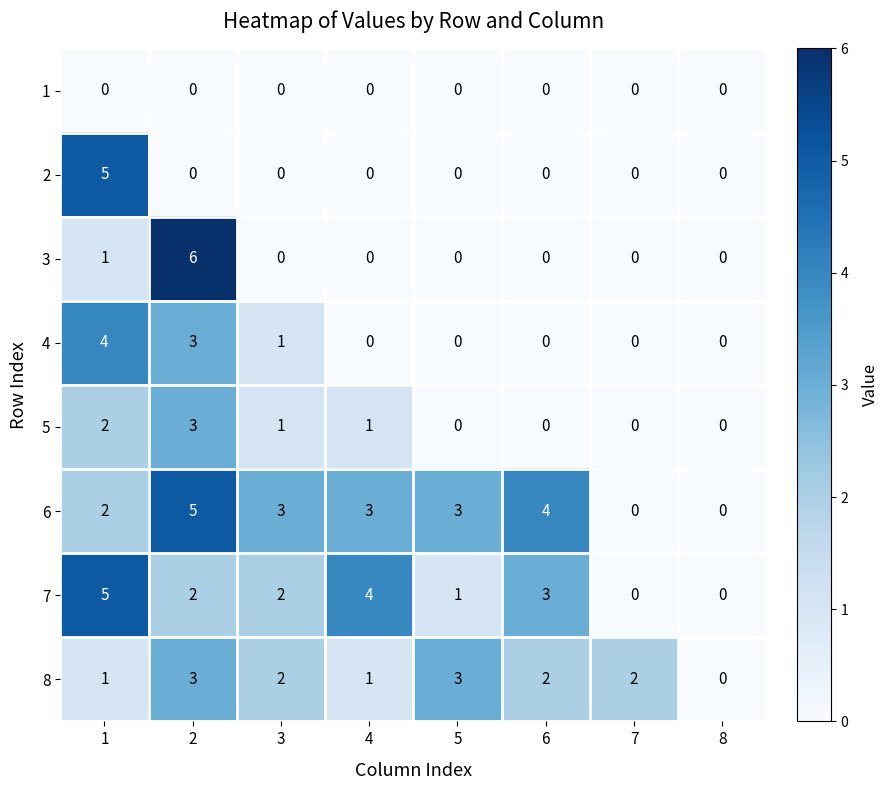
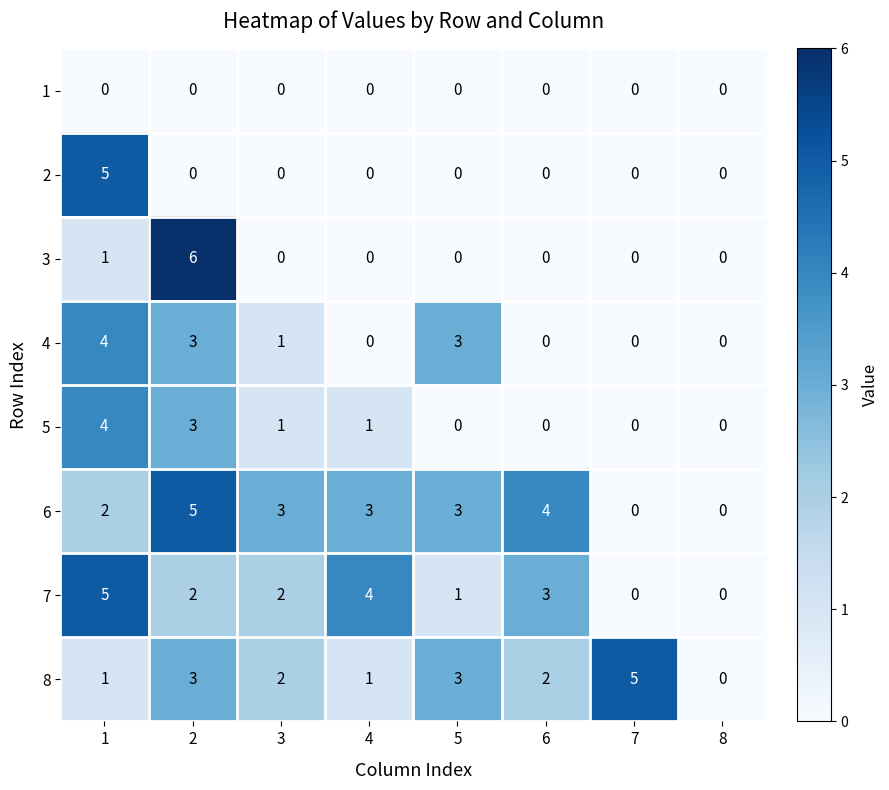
  {
    "1": {
      "1": 0,
      "2": 0,
      "3": 0,
      "4": 0,
      "5": 0,
      "6": 0,
      "7": 0,
      "8": 0
    },
    "2": {
      "1": 5,
      "2": 0,
      "3": 0,
      "4": 0,
      "5": 0,
      "6": 0,
      "7": 0,
      "8": 0
    },
    "3": {
      "1": 1,
      "2": 6,
      "3": 0,
      "4": 0,
      "5": 0,
      "6": 0,
      "7": 0,
      "8": 0
    },
    "4": {
      "1": 4,
      "2": 3,
      "3": 1,
      "4": 0,
-     "5": 0,
+     "5": 3,
      "6": 0,
      "7": 0,
      "8": 0
    },
    "5": {
-     "1": 2,
+     "1": 4,
      "2": 3,
      "3": 1,
      "4": 1,
      "5": 0,
      "6": 0,
      "7": 0,
      "8": 0
    },
    "6": {
      "1": 2,
      "2": 5,
      "3": 3,
      "4": 3,
      "5": 3,
      "6": 4,
      "7": 0,
      "8": 0
    },
    "7": {
      "1": 5,
      "2": 2,
      "3": 2,
      "4": 4,
      "5": 1,
      "6": 3,
      "7": 0,
      "8": 0
    },
    "8": {
      "1": 1,
      "2": 3,
      "3": 2,
      "4": 1,
      "5": 3,
      "6": 2,
-     "7": 2,
+     "7": 5,
      "8": 0
    }
  }
